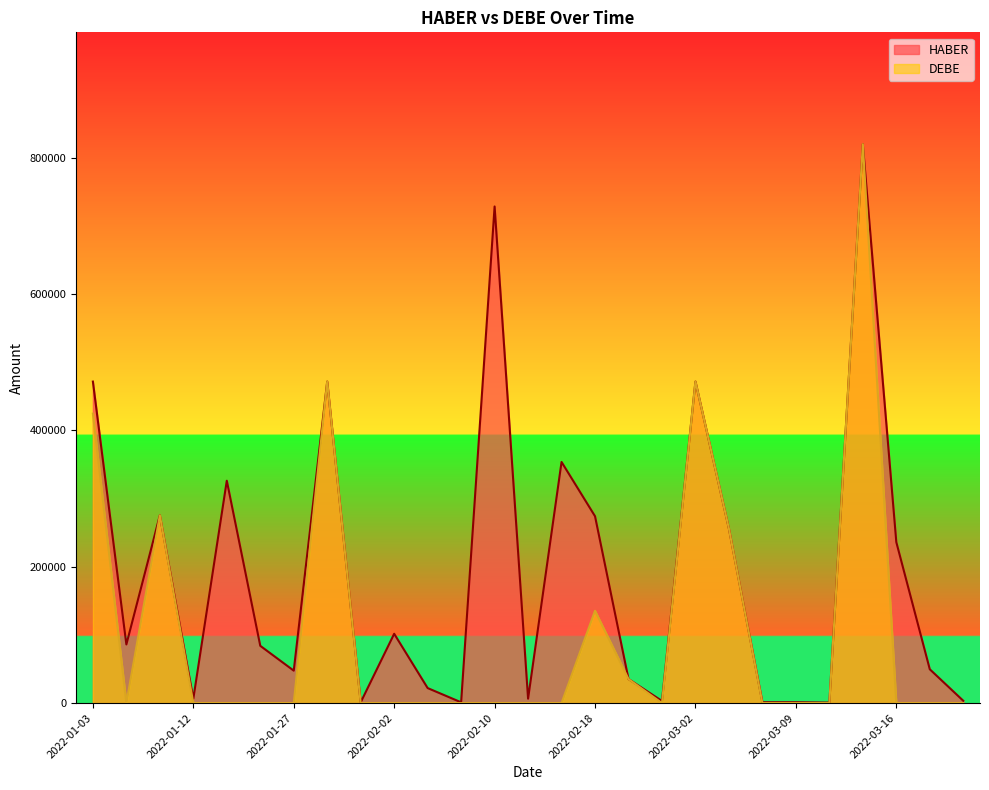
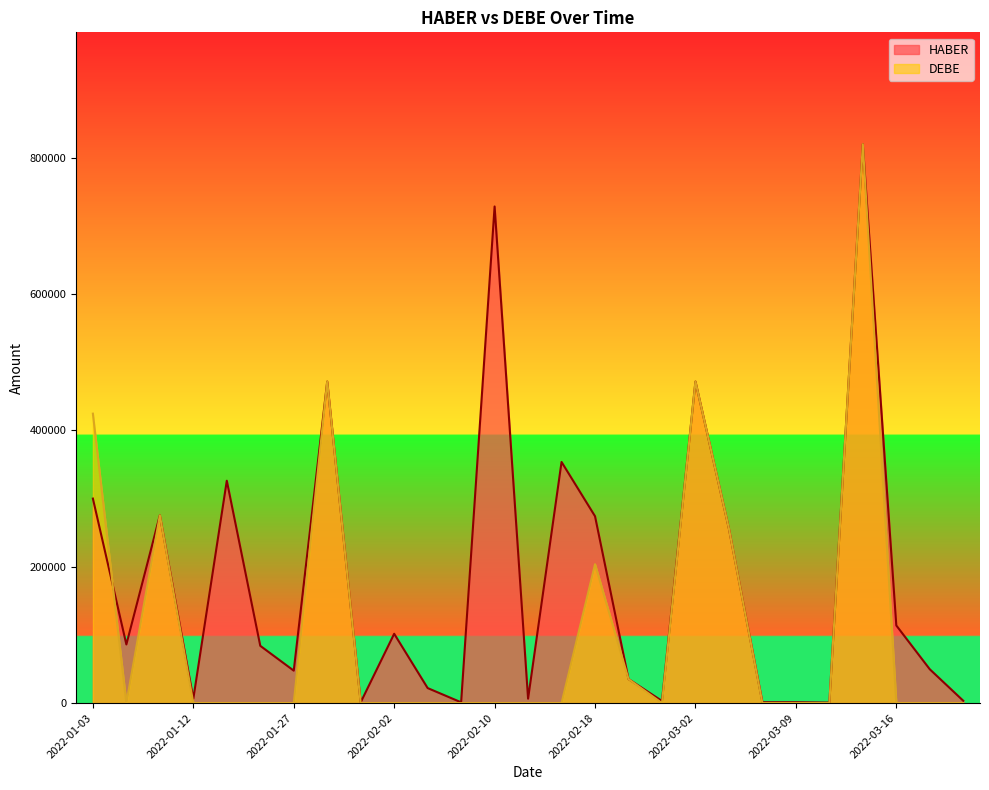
  {
    "HABER": {
-     "2022-01-03": 470000,
+     "2022-01-03": 300000,
      "2022-02-10": 730000,
      "2022-02-18": 270000,
-     "2022-03-16": 240000
+     "2022-03-16": 110000
    },
    "DEBE": {
      "2022-01-03": 420000,
      "2022-02-10": 0,
-     "2022-02-18": 140000,
+     "2022-02-18": 200000,
      "2022-03-16": 0
    }
  }
